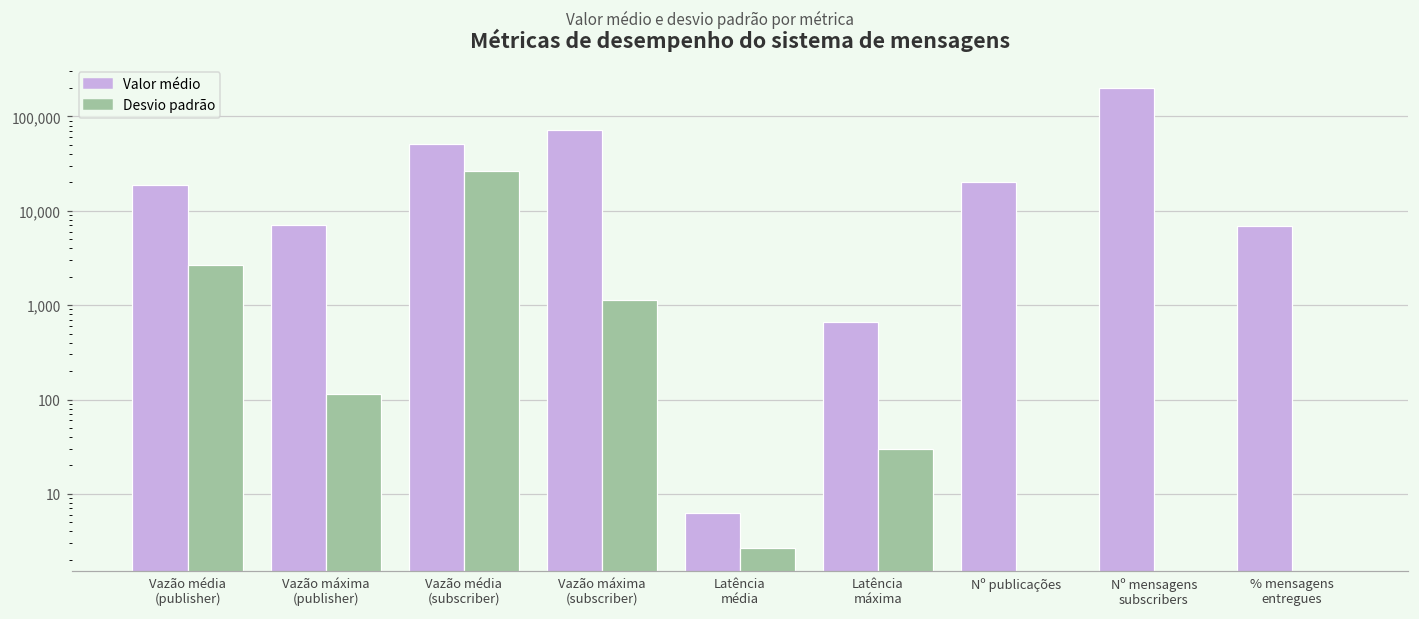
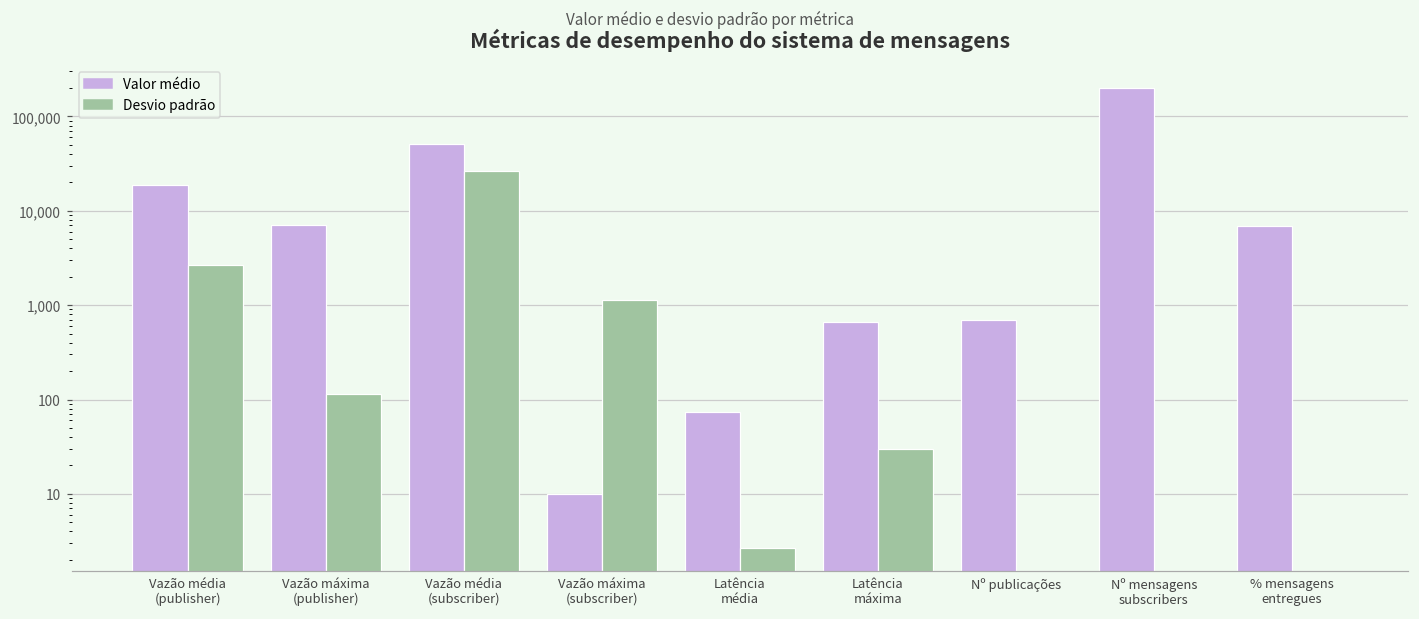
  {
    "Valor médio": {
      "Vazão média (publisher)": "19,000",
      "Vazão máxima (publisher)": "7,000",
      "Vazão média (subscriber)": "50,000",
-     "Vazão máxima (subscriber)": "70,000",
-     "Latência média": "6",
+     "Vazão máxima (subscriber)": "10",
+     "Latência média": "70",
      "Latência máxima": "700",
-     "Nº publicações": "20,000",
+     "Nº publicações": "700",
      "Nº mensagens subscribers": "200,000",
      "% mensagens entregues": "7,000"
    },
    "Desvio padrão": {
      "Vazão média (publisher)": "2,700",
      "Vazão máxima (publisher)": "120",
      "Vazão média (subscriber)": "27,000",
      "Vazão máxima (subscriber)": "1,100",
      "Latência média": "2.6",
      "Latência máxima": "30"
    }
  }
